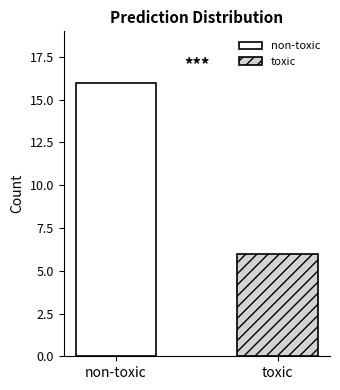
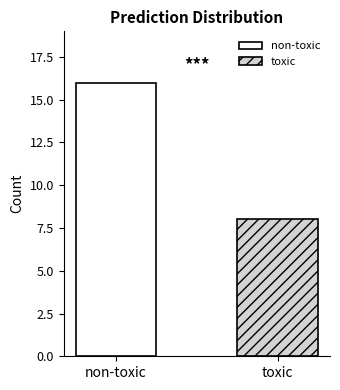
  {
    "non-toxic": 16,
-   "toxic": 6
+   "toxic": 8
  }
